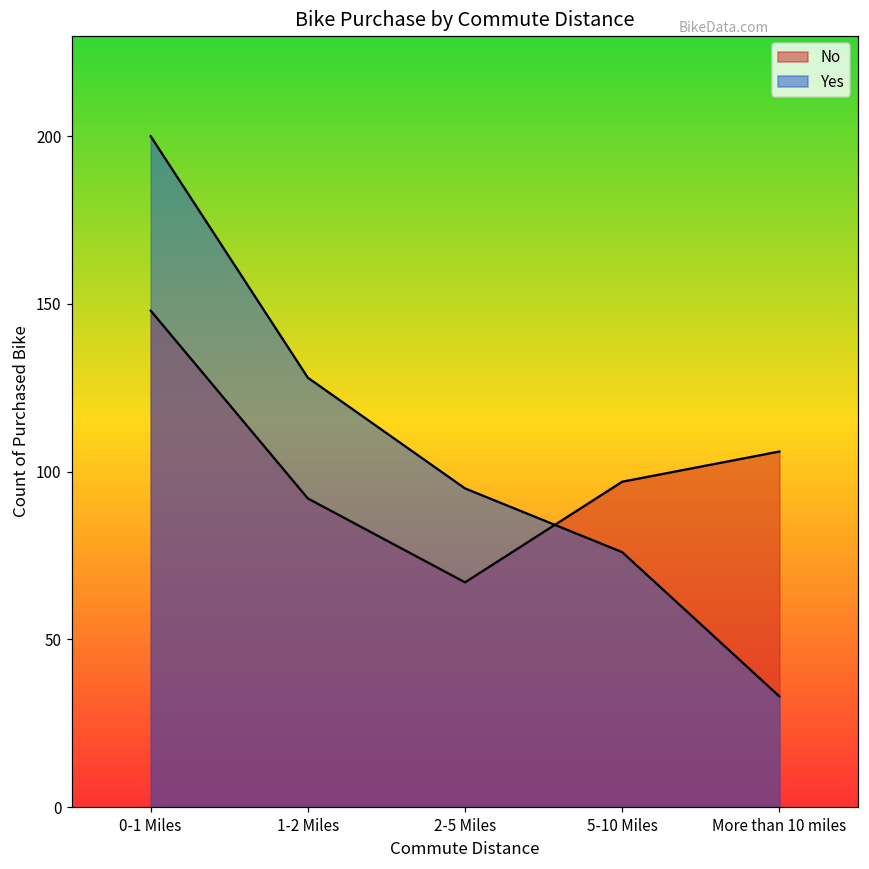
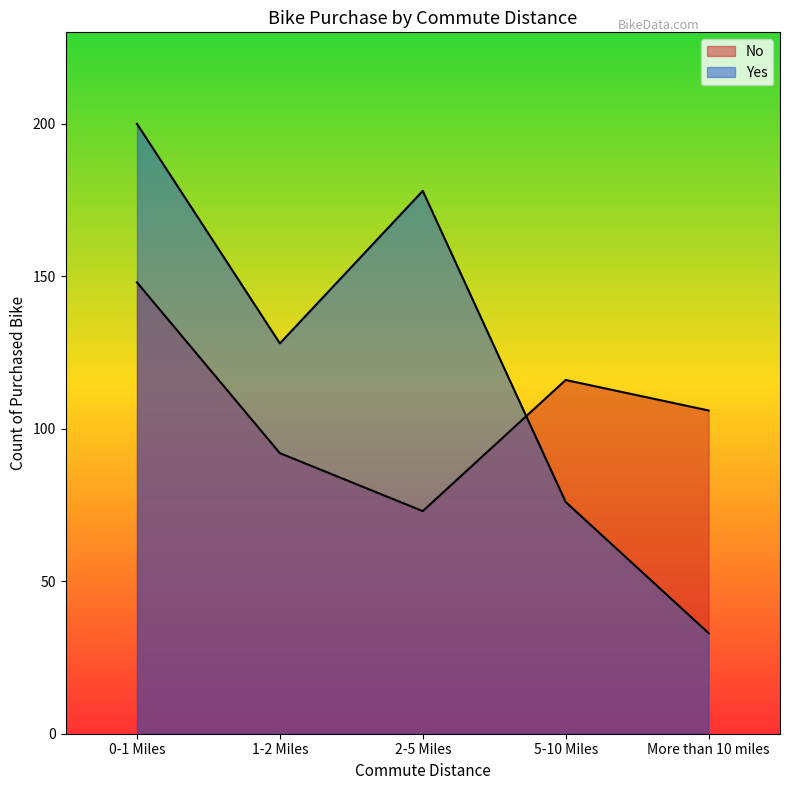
  {
    "No": {
      "0-1 Miles": 148,
      "1-2 Miles": 92,
-     "2-5 Miles": 67,
-     "5-10 Miles": 97,
+     "2-5 Miles": 73,
+     "5-10 Miles": 116,
      "More than 10 miles": 106
    },
    "Yes": {
      "0-1 Miles": 200,
      "1-2 Miles": 128,
-     "2-5 Miles": 95,
+     "2-5 Miles": 178,
      "5-10 Miles": 76,
      "More than 10 miles": 33
    }
  }
